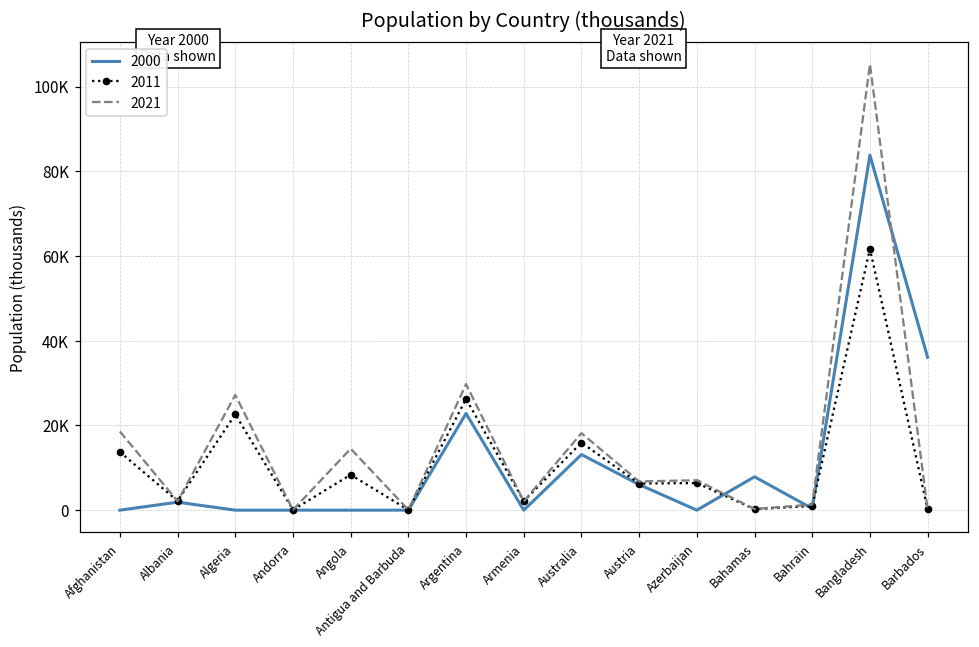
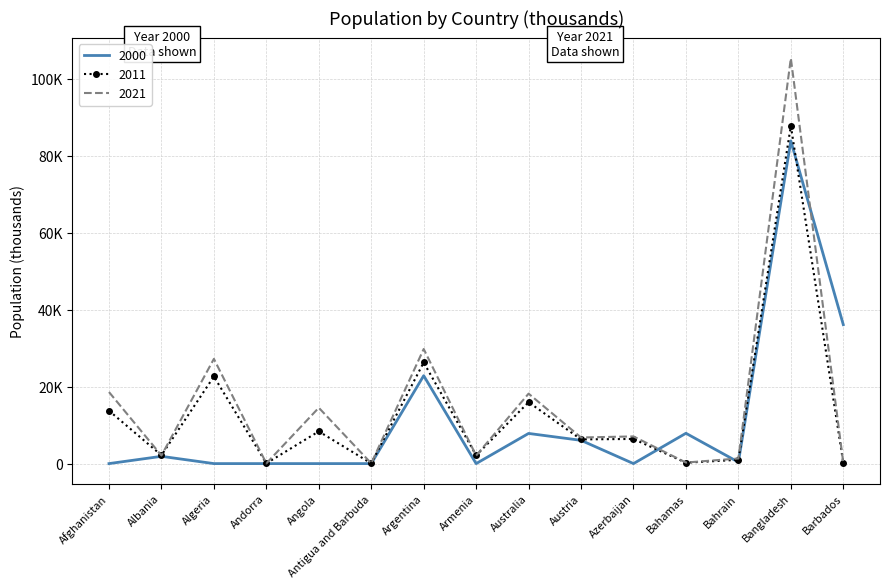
  {
    "2000": {
      "Afghanistan": 0,
      "Algeria": 0,
      "Angola": 0,
      "Argentina": 23000,
      "Armenia": 0,
-     "Australia": 13000,
+     "Australia": 8000,
      "Azerbaijan": 0,
      "Bahamas": 8000,
      "Bangladesh": 84000,
      "Barbados": 36000
    },
    "2011": {
      "Afghanistan": 14000,
      "Algeria": 23000,
      "Angola": 8000,
      "Argentina": 26000,
      "Australia": 16000,
-     "Bangladesh": 62000
+     "Bangladesh": 88000
    },
    "2021": {
      "Afghanistan": 19000,
      "Algeria": 27000,
      "Angola": 15000,
      "Argentina": 30000,
      "Australia": 18000,
      "Bangladesh": 105000
    }
  }
